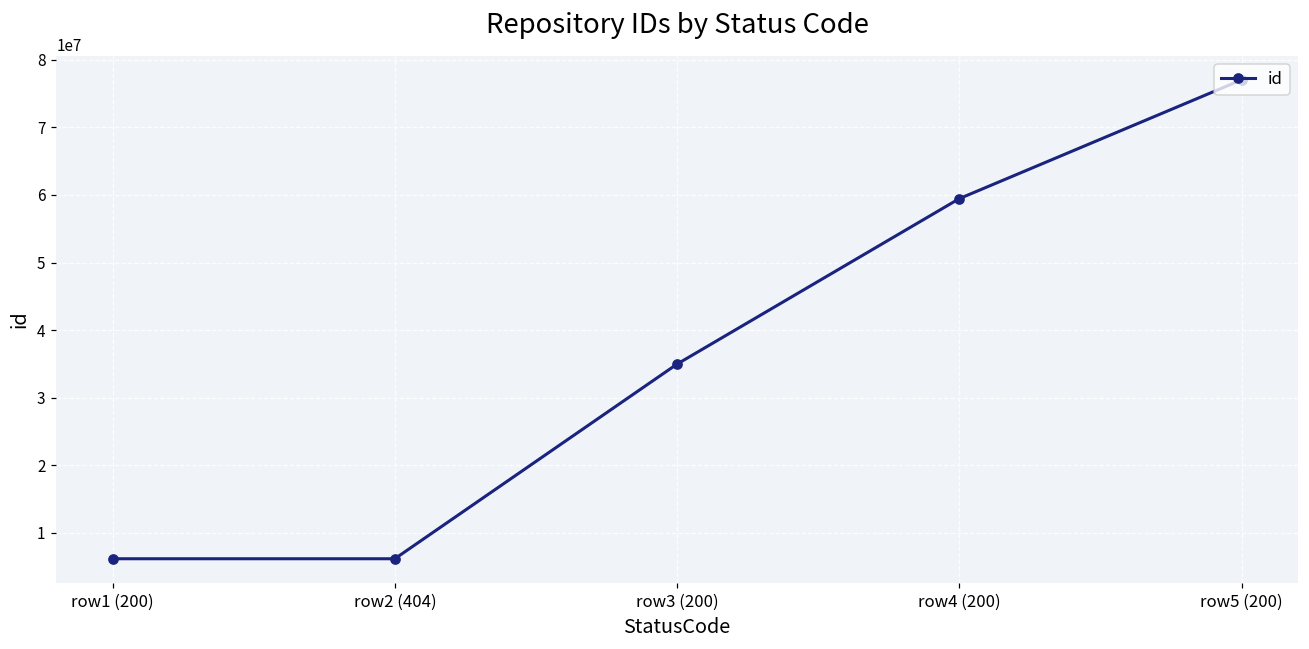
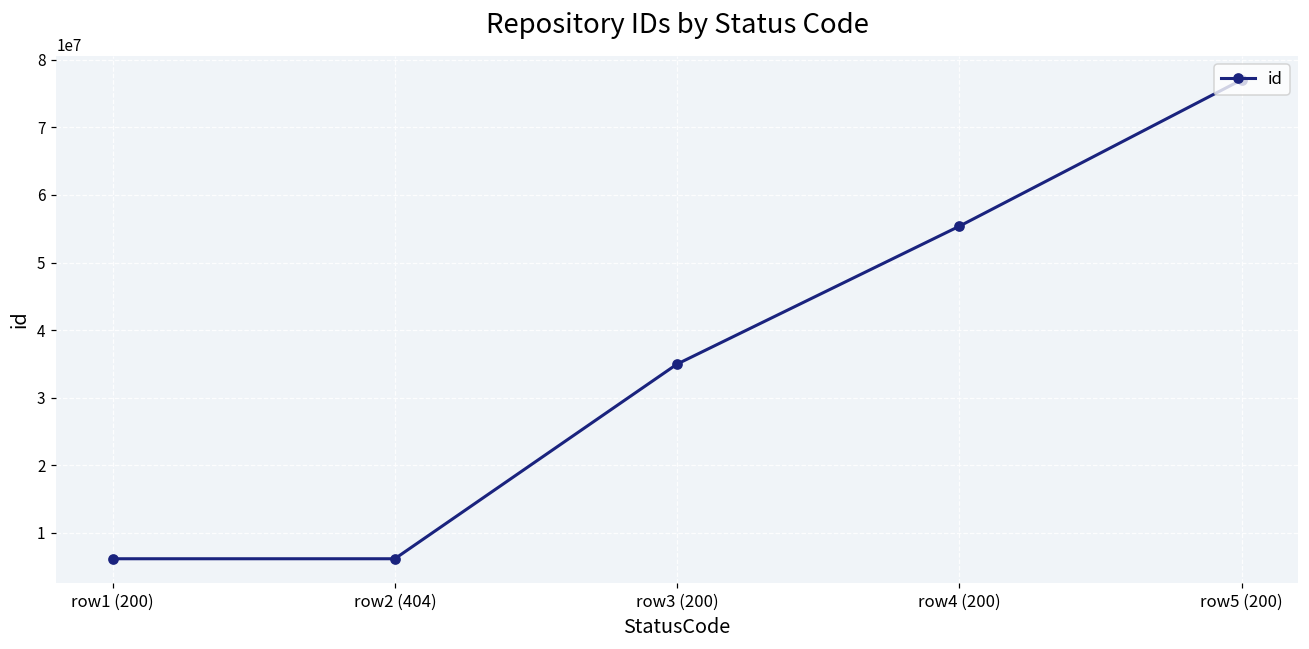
  {
    "row1 (200)": 6000000,
    "row2 (404)": 6000000,
    "row3 (200)": 35000000,
-   "row4 (200)": 59000000
+   "row4 (200)": 55000000
  }
